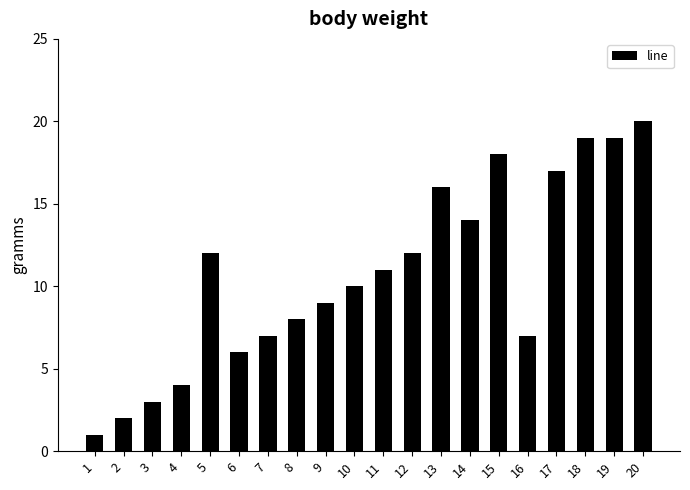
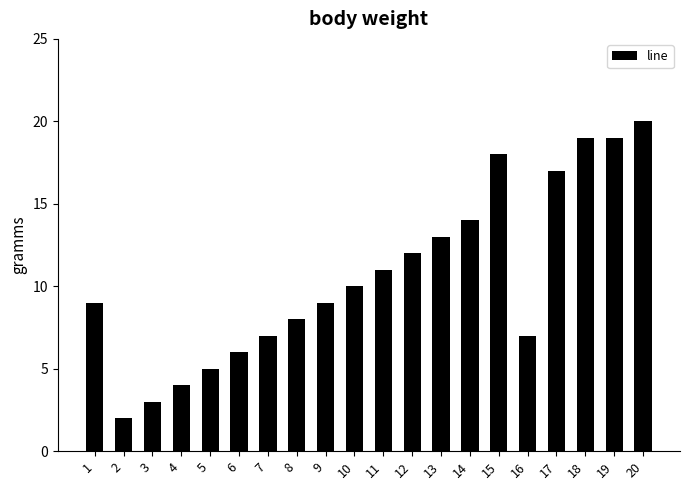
  {
-   "1": 1,
+   "1": 9,
    "2": 2,
    "3": 3,
    "4": 4,
-   "5": 12,
+   "5": 5,
    "6": 6,
    "7": 7,
    "8": 8,
    "9": 9,
    "10": 10,
    "11": 11,
    "12": 12,
-   "13": 16,
+   "13": 13,
    "14": 14,
    "15": 18,
    "16": 7,
    "17": 17,
    "18": 19,
    "19": 19,
    "20": 20
  }
